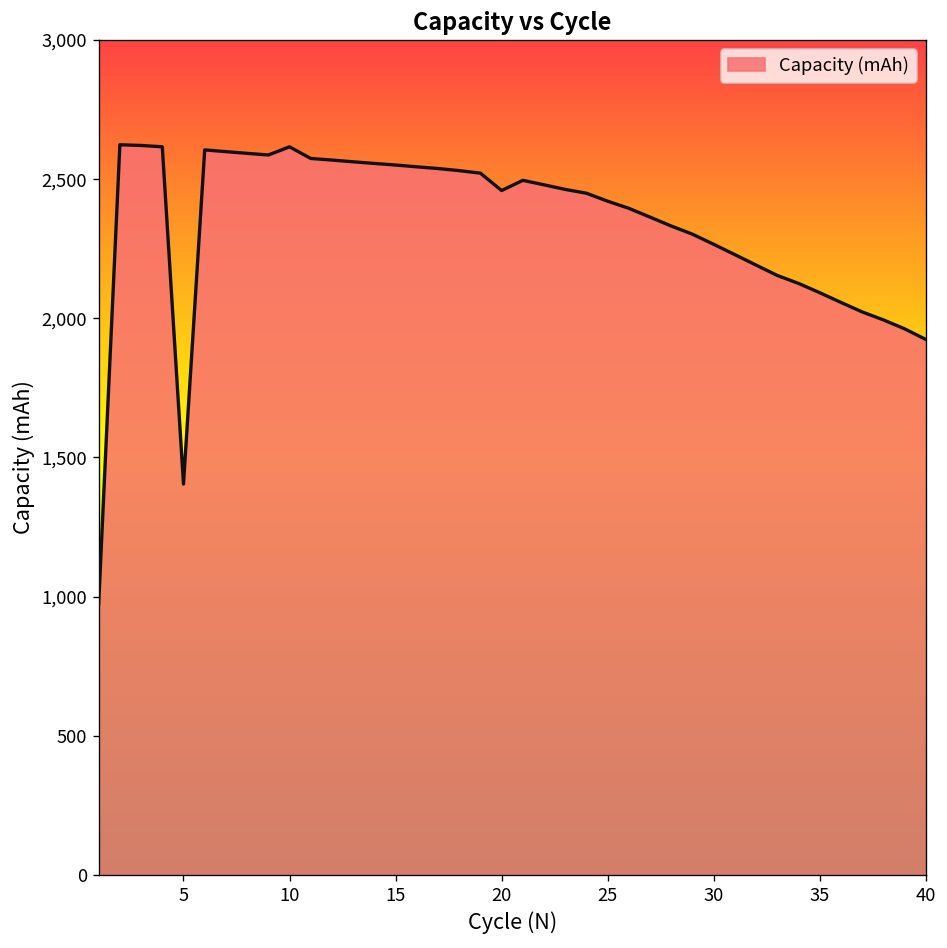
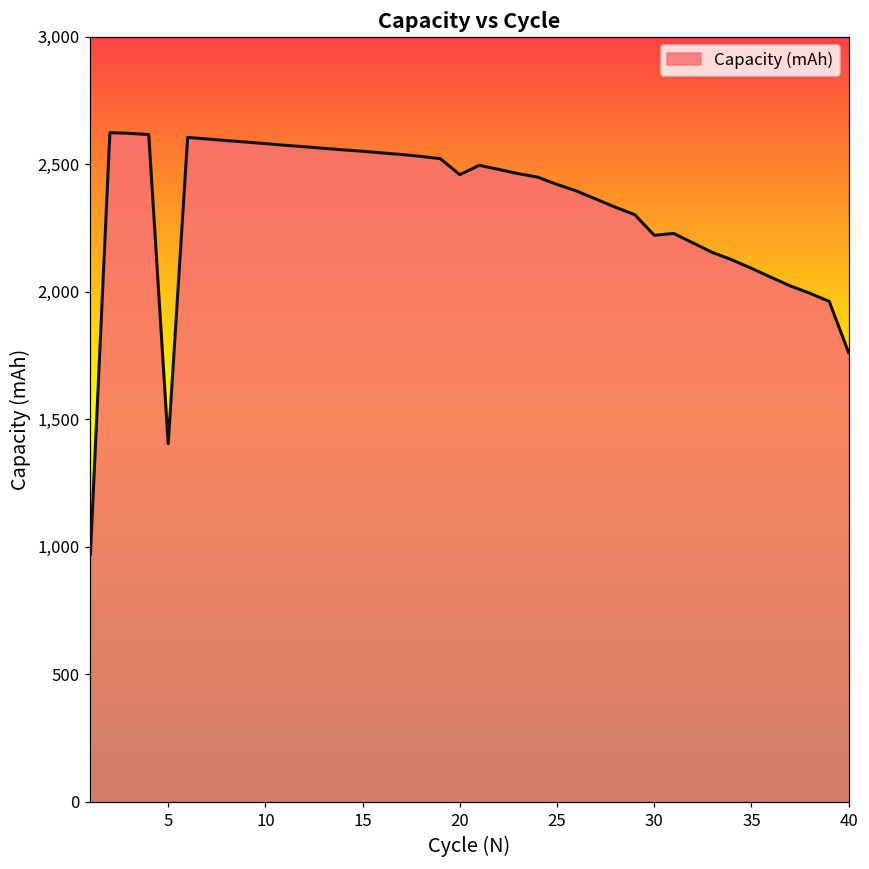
  {
    "5": "1,400",
-   "10": "2,620",
+   "10": "2,580",
    "15": "2,550",
    "20": "2,460",
    "25": "2,420",
-   "30": "2,270",
+   "30": "2,220",
    "35": "2,090",
-   "40": "1,920"
+   "40": "1,760"
  }
